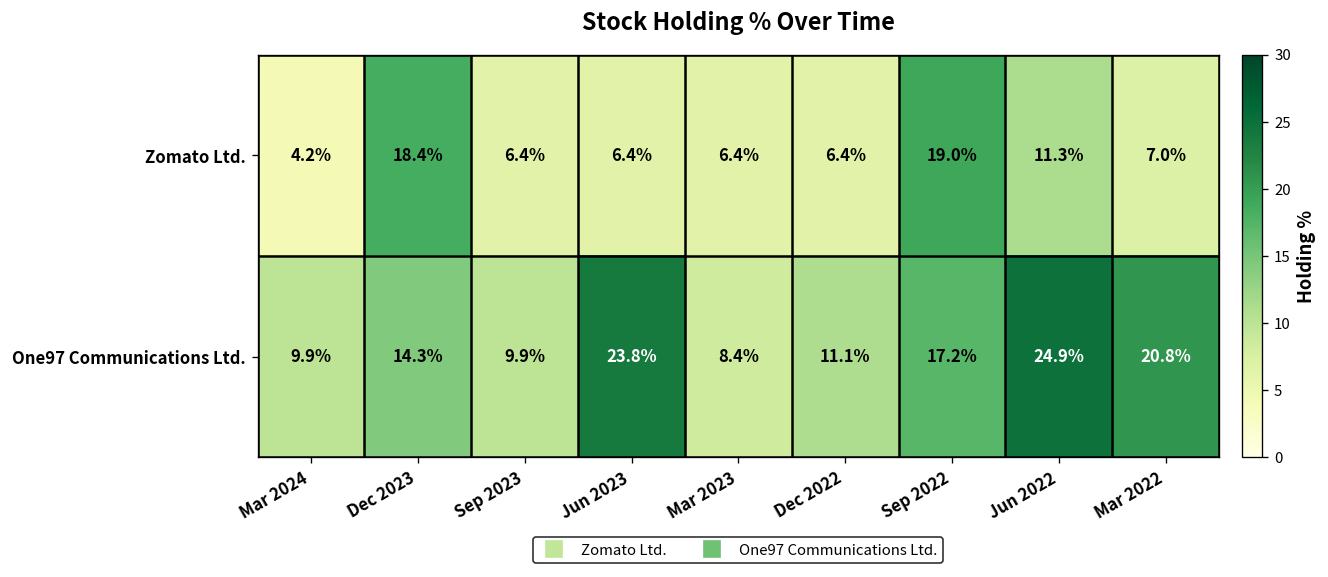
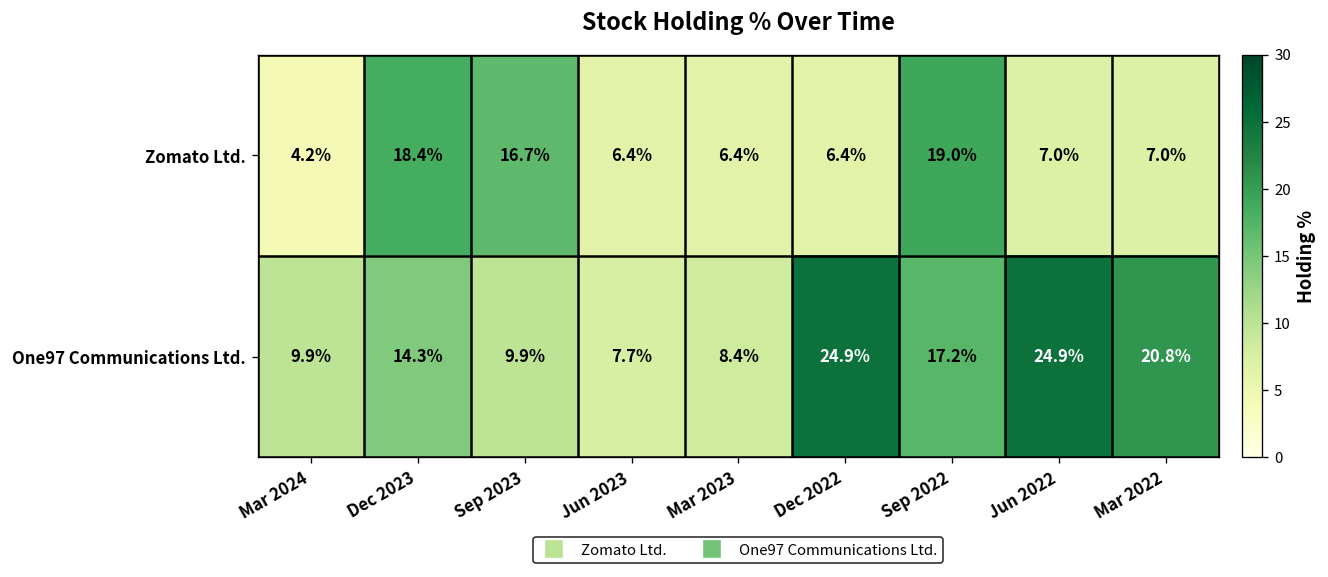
  {
    "Zomato Ltd.": {
      "Mar 2024": "4.2%",
      "Dec 2023": "18.4%",
-     "Sep 2023": "6.4%",
+     "Sep 2023": "16.7%",
      "Jun 2023": "6.4%",
      "Mar 2023": "6.4%",
      "Dec 2022": "6.4%",
      "Sep 2022": "19.0%",
-     "Jun 2022": "11.3%",
+     "Jun 2022": "7.0%",
      "Mar 2022": "7.0%"
    },
    "One97 Communications Ltd.": {
      "Mar 2024": "9.9%",
      "Dec 2023": "14.3%",
      "Sep 2023": "9.9%",
-     "Jun 2023": "23.8%",
+     "Jun 2023": "7.7%",
      "Mar 2023": "8.4%",
-     "Dec 2022": "11.1%",
+     "Dec 2022": "24.9%",
      "Sep 2022": "17.2%",
      "Jun 2022": "24.9%",
      "Mar 2022": "20.8%"
    }
  }
